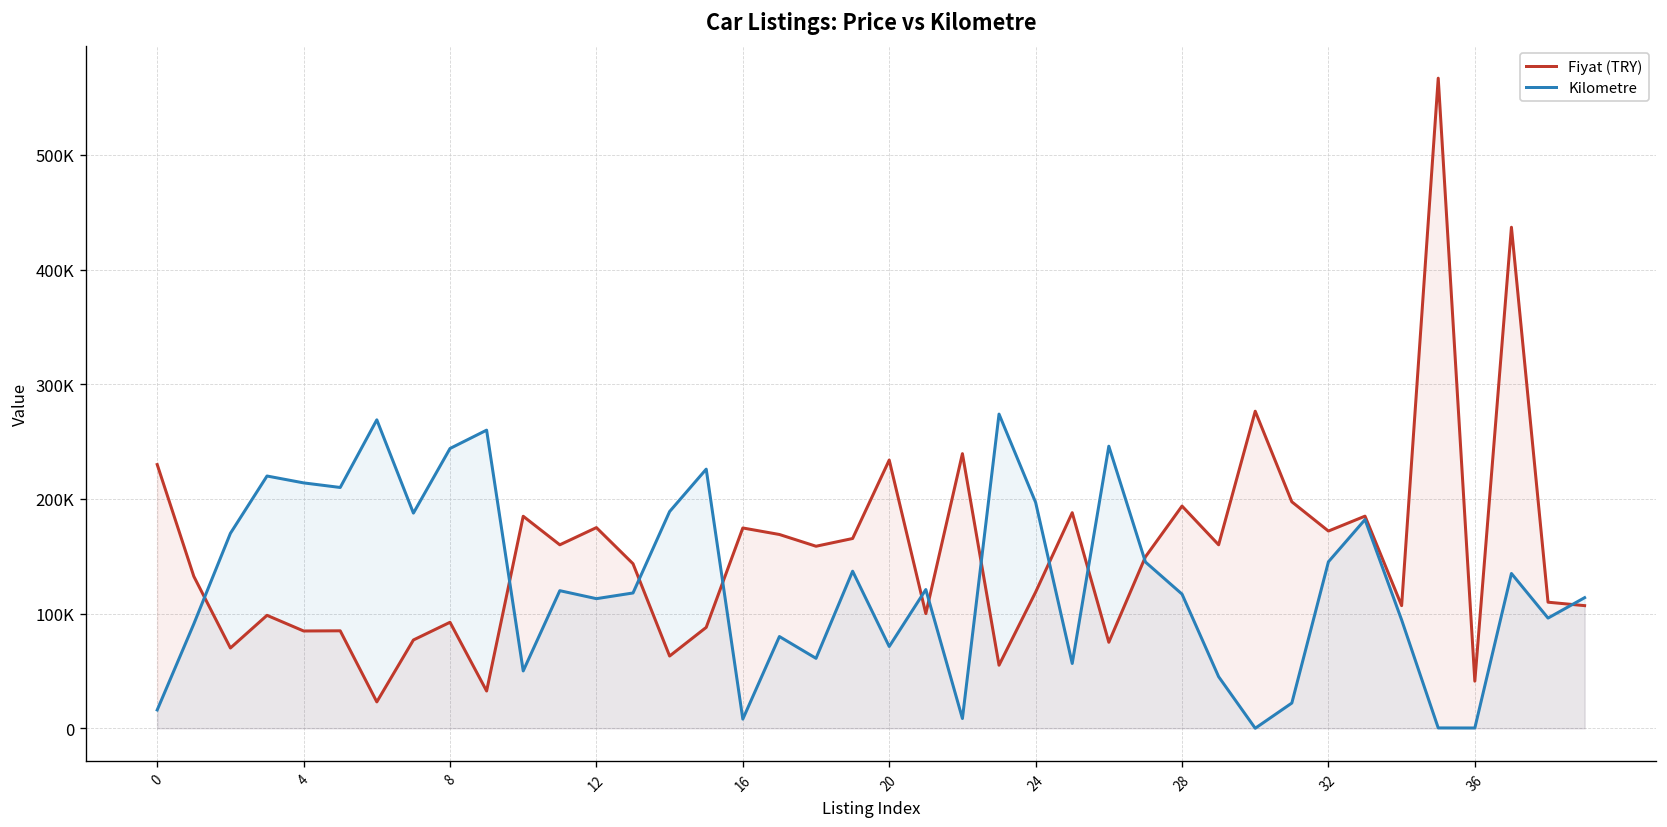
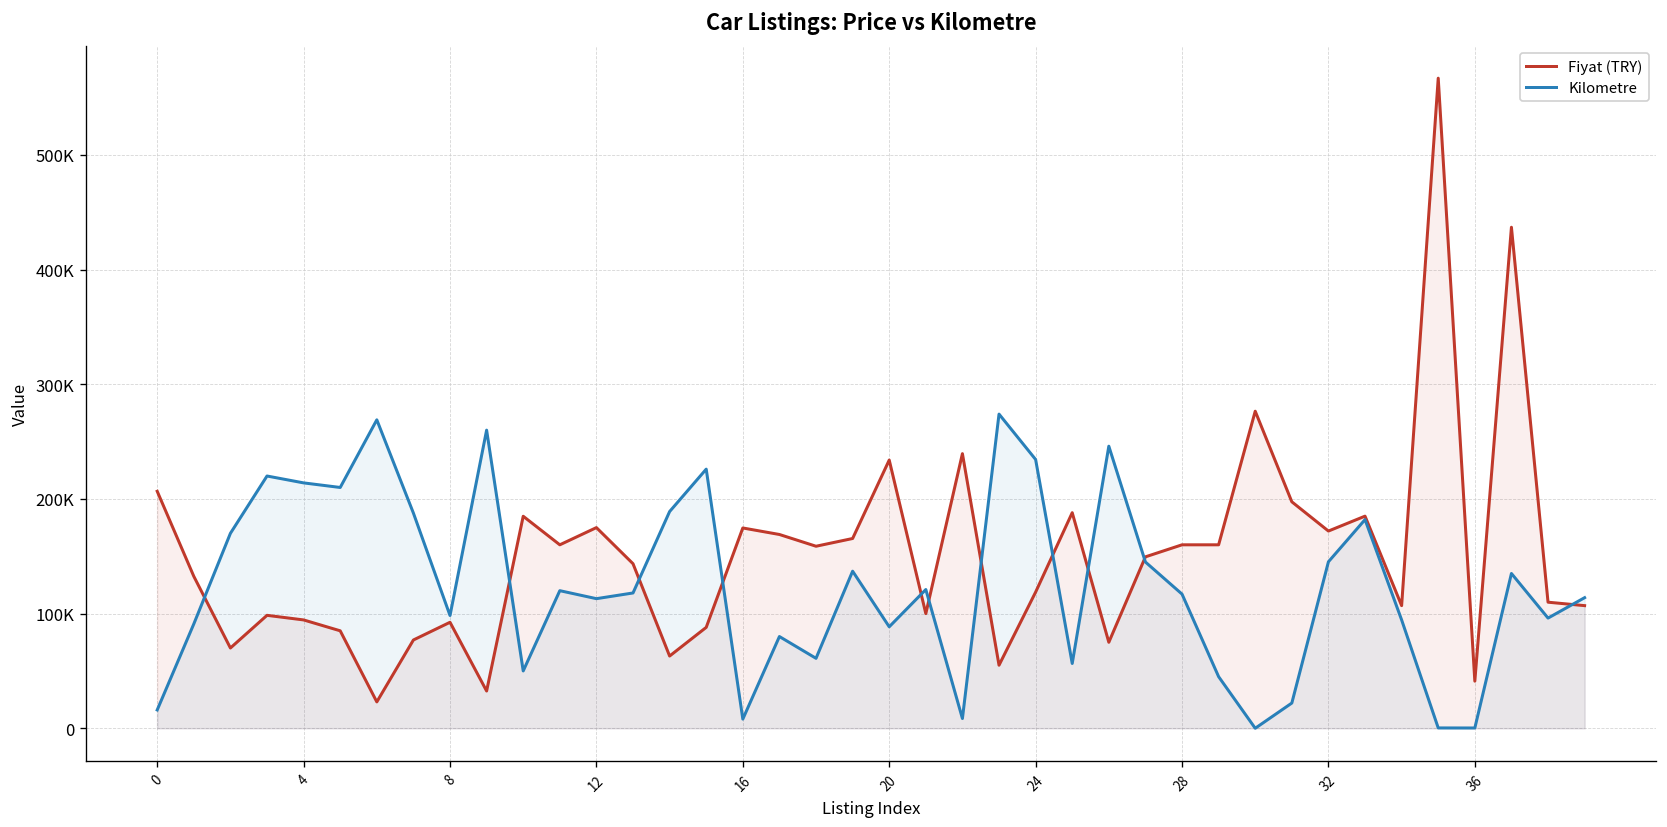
  {
    "Fiyat (TRY)": {
-     "0": 230000,
-     "4": 80000,
+     "0": 210000,
+     "4": 90000,
      "8": 90000,
      "12": 180000,
      "16": 170000,
      "20": 230000,
      "24": 120000,
-     "28": 190000,
+     "28": 160000,
      "32": 170000,
      "36": 40000
    },
    "Kilometre": {
      "0": 20000,
      "4": 210000,
-     "8": 240000,
+     "8": 100000,
      "12": 110000,
      "16": 10000,
-     "20": 70000,
-     "24": 200000,
+     "20": 90000,
+     "24": 230000,
      "28": 120000,
      "32": 150000,
      "36": 0
    }
  }
